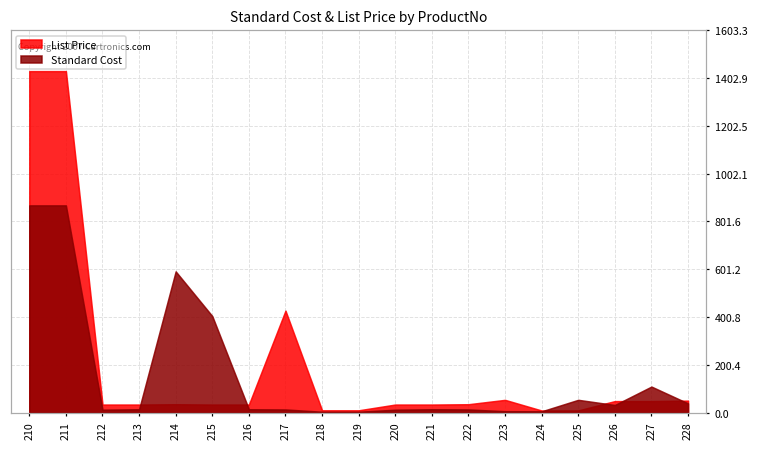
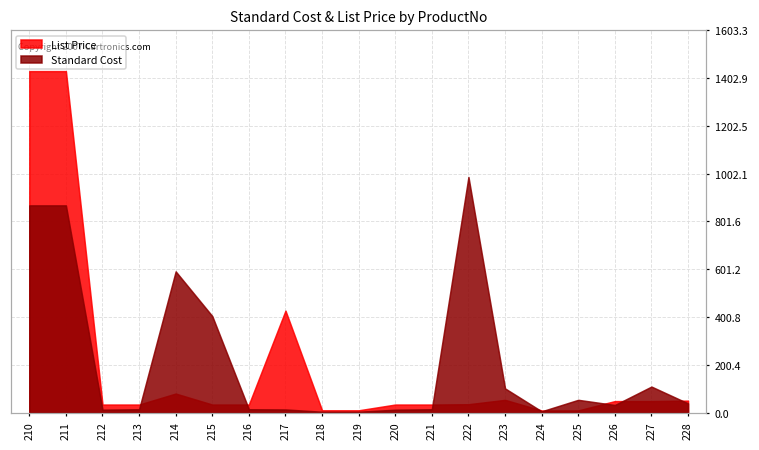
  {
    "List Price": {
      "212": 30,
      "213": 30,
-     "214": 30,
+     "214": 80,
      "215": 30,
      "216": 30,
      "217": 430,
      "220": 30,
      "221": 30,
      "222": 30,
      "223": 50,
      "226": 50,
      "227": 50
    },
    "Standard Cost": {
      "210": 870,
      "211": 870,
      "212": 10,
      "213": 10,
      "214": 590,
      "215": 400,
      "216": 10,
      "217": 10,
      "220": 10,
      "221": 10,
-     "222": 10,
-     "223": 10,
+     "222": 990,
+     "223": 100,
      "225": 50,
      "226": 30,
      "227": 110
    }
  }
